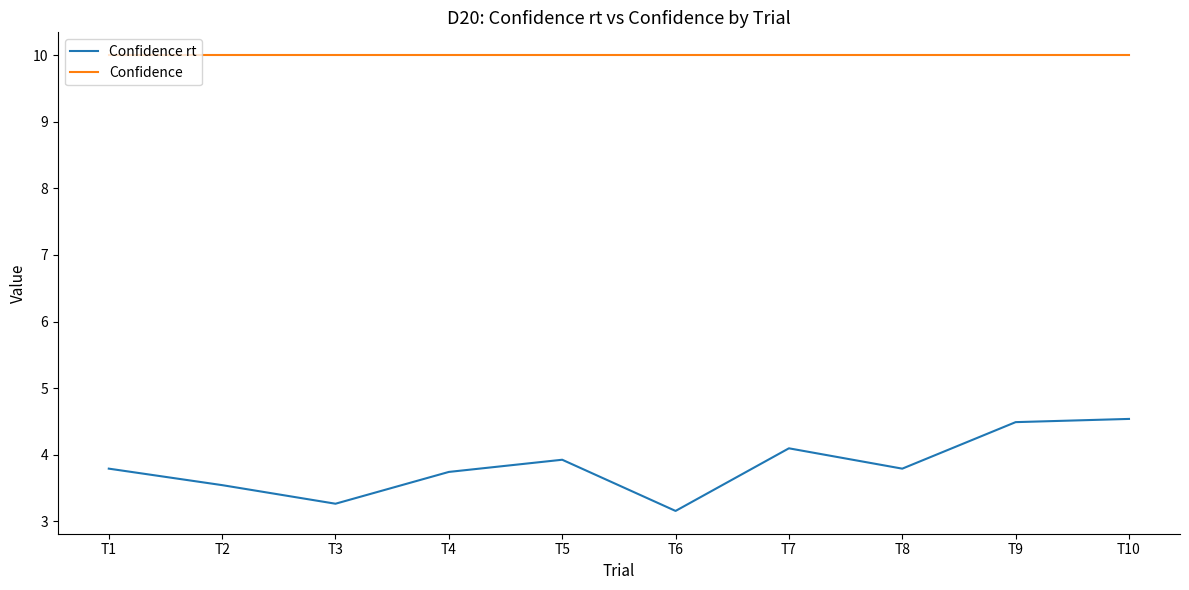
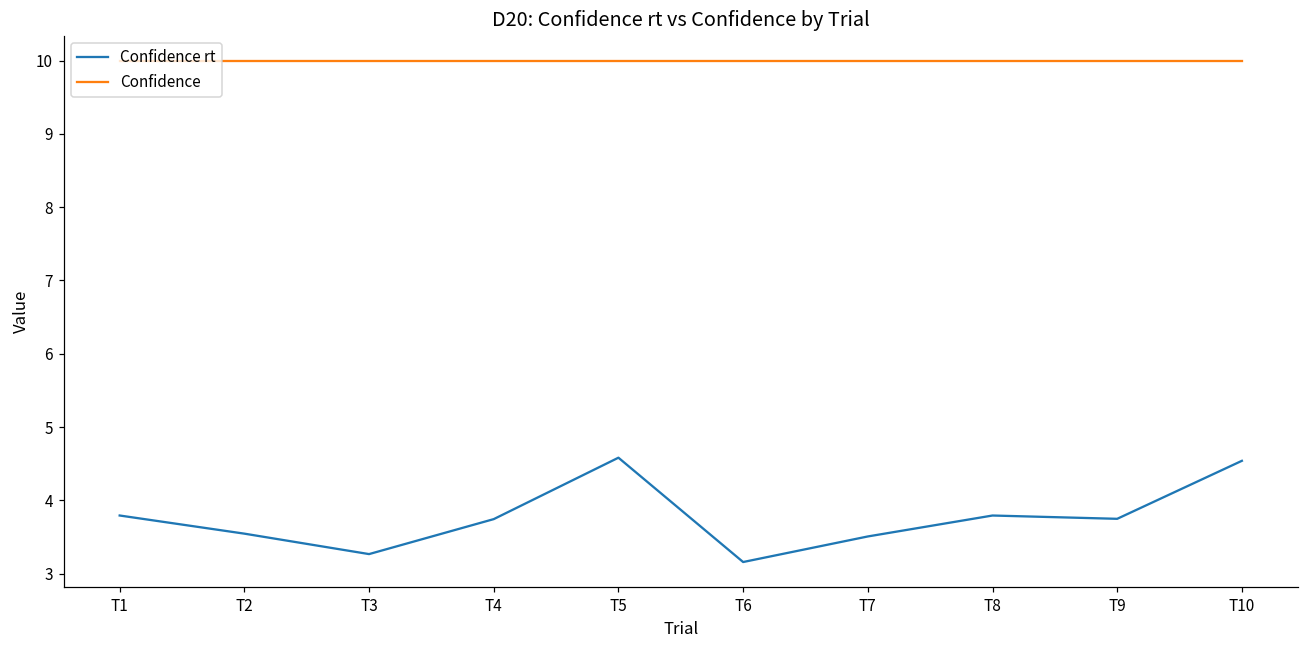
  {
    "Confidence rt": {
      "T1": 3.8,
      "T2": 3.5,
      "T3": 3.3,
      "T4": 3.7,
-     "T5": 3.9,
+     "T5": 4.6,
      "T6": 3.2,
-     "T7": 4.1,
+     "T7": 3.5,
      "T8": 3.8,
-     "T9": 4.5,
+     "T9": 3.7,
      "T10": 4.5
    },
    "Confidence": {
      "T2": 10.0,
      "T3": 10.0,
      "T4": 10.0,
      "T5": 10.0,
      "T6": 10.0,
      "T7": 10.0,
      "T8": 10.0,
      "T9": 10.0,
      "T10": 10.0
    }
  }
